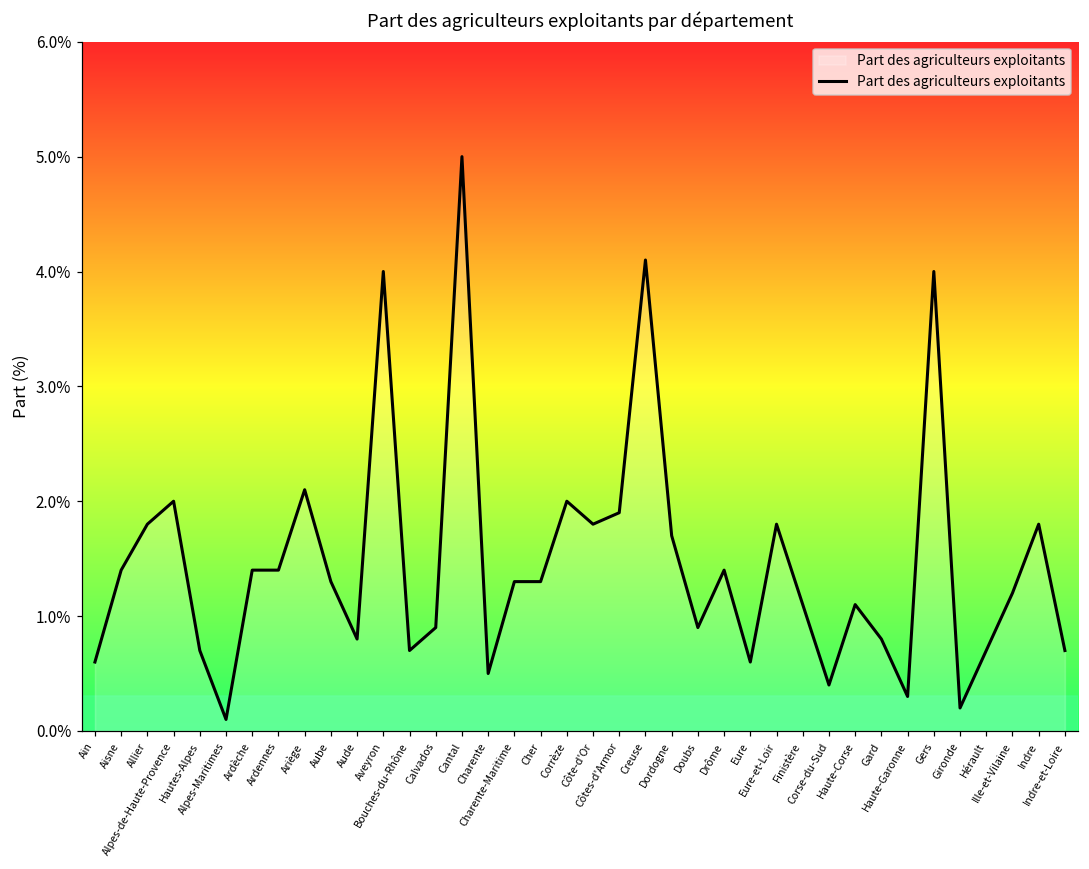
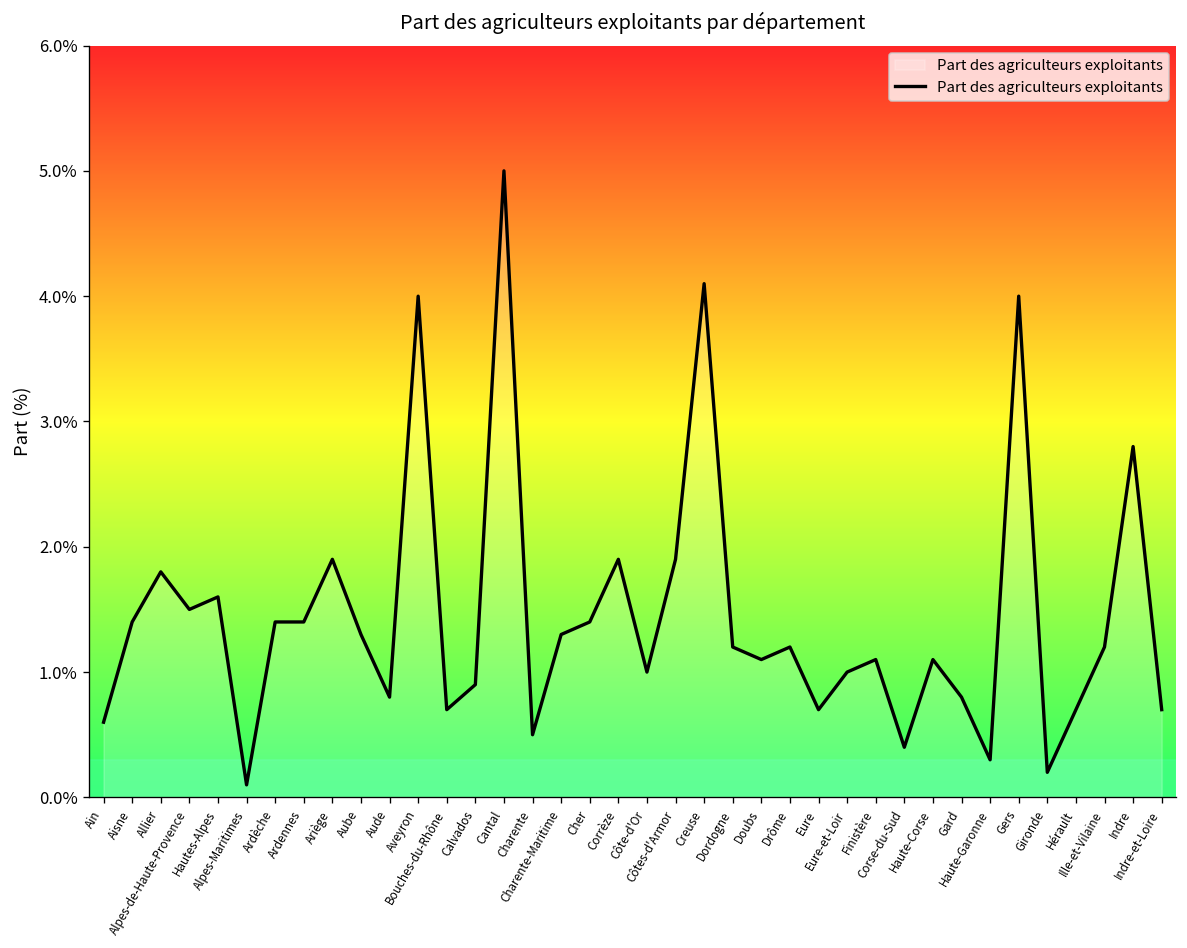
  {
    "Ain": "0.6%",
    "Aisne": "1.4%",
    "Allier": "1.8%",
-   "Alpes-de-Haute-Provence": "2.0%",
-   "Hautes-Alpes": "0.7%",
+   "Alpes-de-Haute-Provence": "1.5%",
+   "Hautes-Alpes": "1.6%",
    "Ardèche": "1.4%",
    "Ardennes": "1.4%",
-   "Ariège": "2.1%",
+   "Ariège": "1.9%",
    "Aube": "1.3%",
    "Aude": "0.8%",
    "Aveyron": "4.0%",
    "Bouches-du-Rhône": "0.7%",
    "Calvados": "0.9%",
    "Cantal": "5.0%",
    "Charente": "0.5%",
    "Charente-Maritime": "1.3%",
-   "Cher": "1.3%",
-   "Corrèze": "2.0%",
-   "Côte-d'Or": "1.8%",
+   "Cher": "1.4%",
+   "Corrèze": "1.9%",
+   "Côte-d'Or": "1.0%",
    "Côtes-d'Armor": "1.9%",
    "Creuse": "4.1%",
-   "Dordogne": "1.7%",
-   "Doubs": "0.9%",
-   "Drôme": "1.4%",
-   "Eure": "0.6%",
-   "Eure-et-Loir": "1.8%",
+   "Dordogne": "1.2%",
+   "Doubs": "1.1%",
+   "Drôme": "1.2%",
+   "Eure": "0.7%",
+   "Eure-et-Loir": "1.0%",
    "Finistère": "1.1%",
    "Corse-du-Sud": "0.4%",
    "Haute-Corse": "1.1%",
    "Gard": "0.8%",
    "Gers": "4.0%",
    "Hérault": "0.7%",
    "Ille-et-Vilaine": "1.2%",
-   "Indre": "1.8%",
+   "Indre": "2.8%",
    "Indre-et-Loire": "0.7%"
  }
